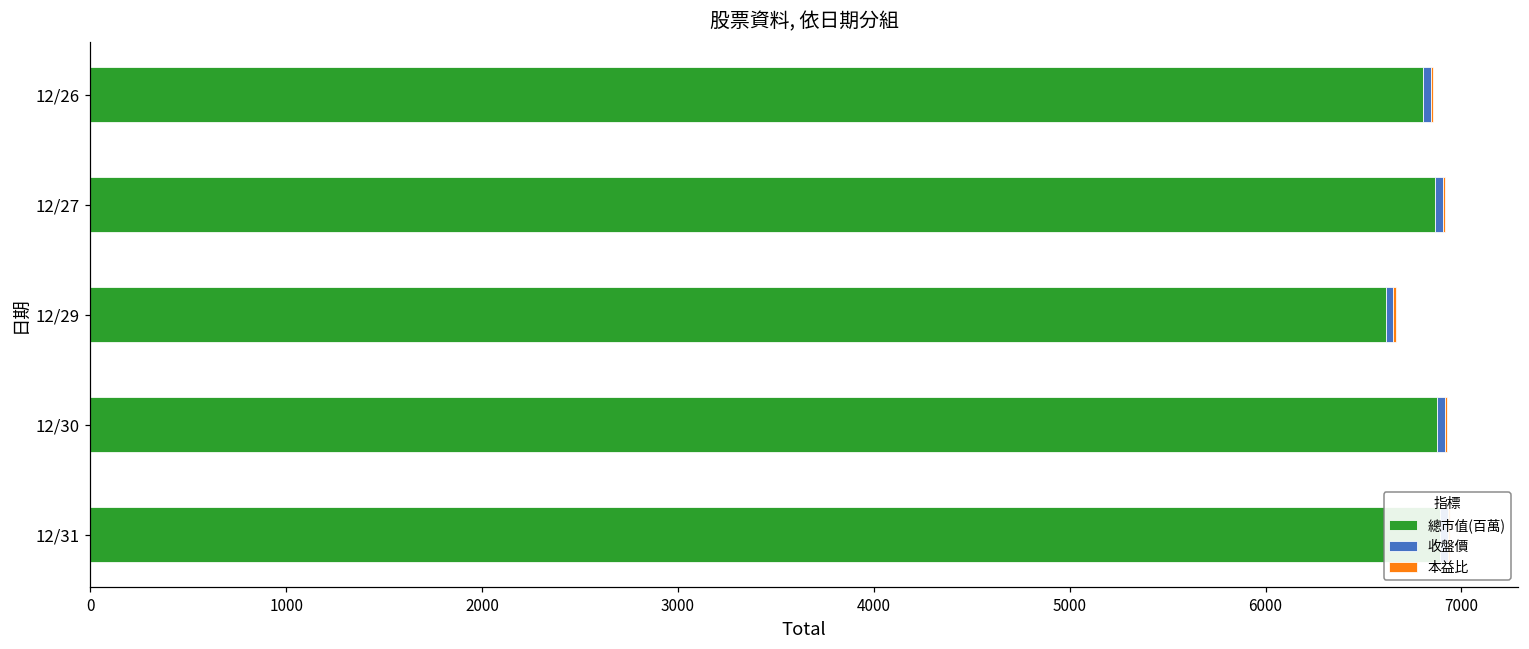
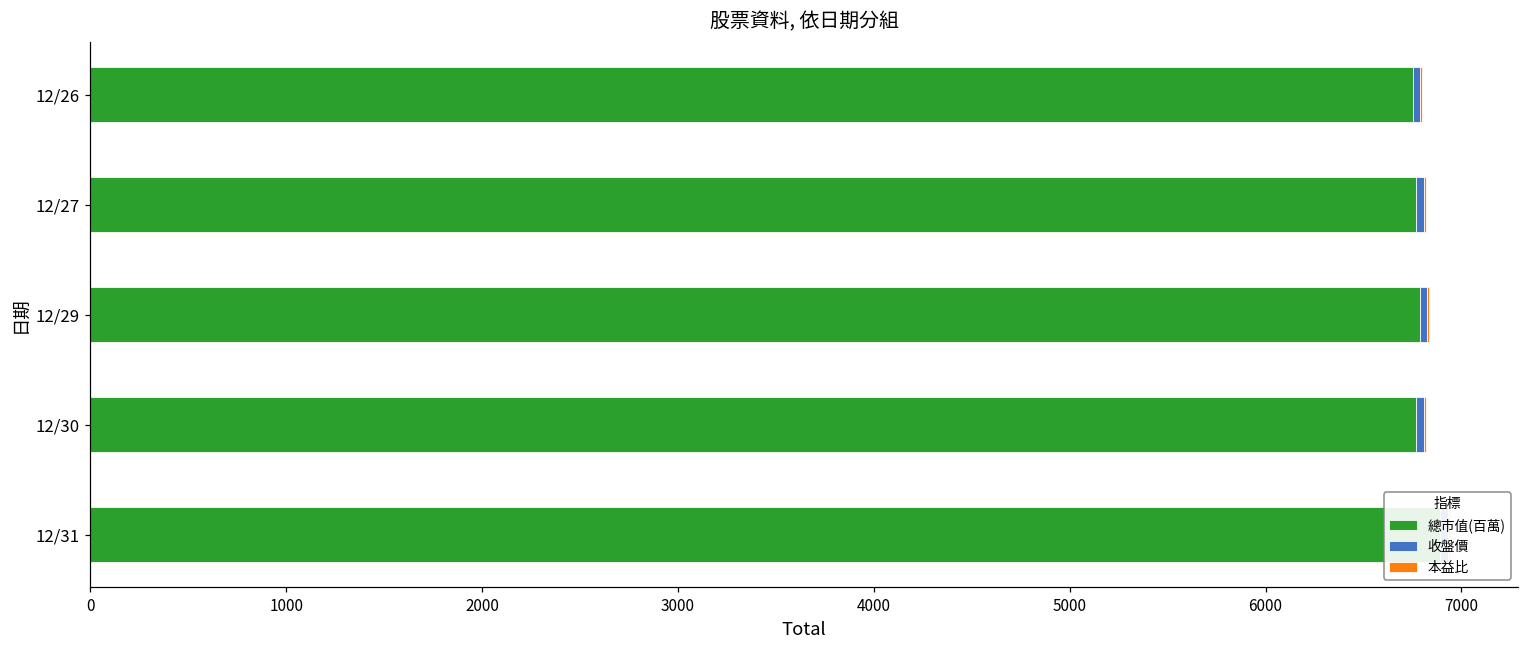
  {
    "總市值(百萬)": {
-     "12/26": 6800,
-     "12/27": 6870,
-     "12/29": 6610,
-     "12/30": 6880
+     "12/26": 6750,
+     "12/27": 6770,
+     "12/29": 6790,
+     "12/30": 6770
    },
    "收盤價": {
      "12/26": 40,
      "12/27": 40,
      "12/29": 40,
      "12/30": 40
    }
  }
